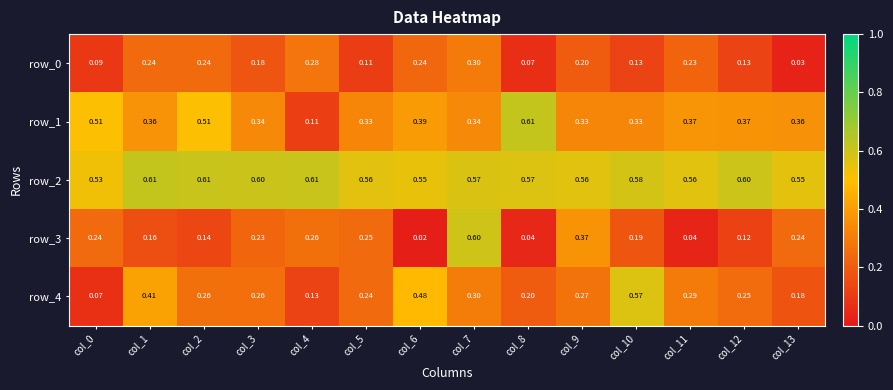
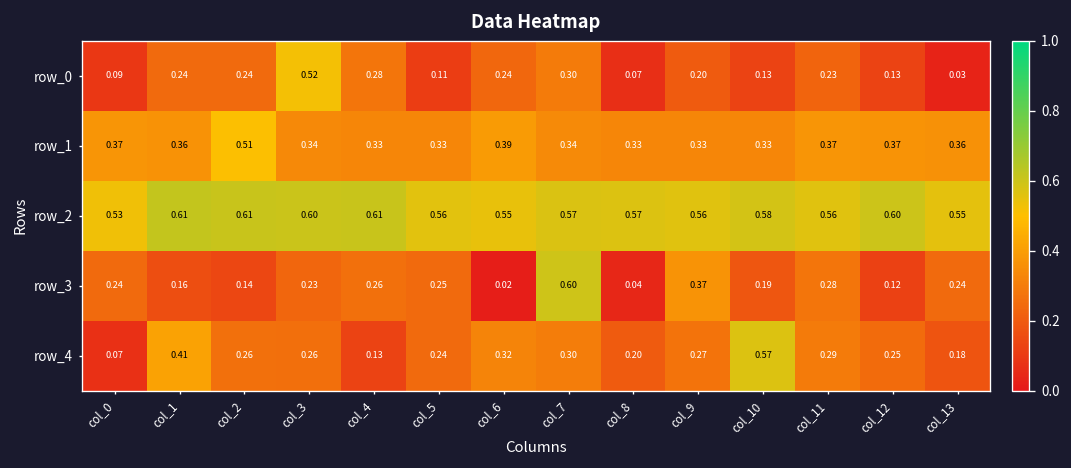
  {
    "row_0": {
      "col_0": 0.09,
      "col_1": 0.24,
      "col_2": 0.24,
-     "col_3": 0.18,
+     "col_3": 0.52,
      "col_4": 0.28,
      "col_5": 0.11,
      "col_6": 0.24,
      "col_7": 0.30,
      "col_8": 0.07,
      "col_9": 0.20,
      "col_10": 0.13,
      "col_11": 0.23,
      "col_12": 0.13,
      "col_13": 0.03
    },
    "row_1": {
-     "col_0": 0.51,
+     "col_0": 0.37,
      "col_1": 0.36,
      "col_2": 0.51,
      "col_3": 0.34,
-     "col_4": 0.11,
+     "col_4": 0.33,
      "col_5": 0.33,
      "col_6": 0.39,
      "col_7": 0.34,
-     "col_8": 0.61,
+     "col_8": 0.33,
      "col_9": 0.33,
      "col_10": 0.33,
      "col_11": 0.37,
      "col_12": 0.37,
      "col_13": 0.36
    },
    "row_2": {
      "col_0": 0.53,
      "col_1": 0.61,
      "col_2": 0.61,
      "col_3": 0.60,
      "col_4": 0.61,
      "col_5": 0.56,
      "col_6": 0.55,
      "col_7": 0.57,
      "col_8": 0.57,
      "col_9": 0.56,
      "col_10": 0.58,
      "col_11": 0.56,
      "col_12": 0.60,
      "col_13": 0.55
    },
    "row_3": {
      "col_0": 0.24,
      "col_1": 0.16,
      "col_2": 0.14,
      "col_3": 0.23,
      "col_4": 0.26,
      "col_5": 0.25,
      "col_6": 0.02,
      "col_7": 0.60,
      "col_8": 0.04,
      "col_9": 0.37,
      "col_10": 0.19,
-     "col_11": 0.04,
+     "col_11": 0.28,
      "col_12": 0.12,
      "col_13": 0.24
    },
    "row_4": {
      "col_0": 0.07,
      "col_1": 0.41,
      "col_2": 0.26,
      "col_3": 0.26,
      "col_4": 0.13,
      "col_5": 0.24,
-     "col_6": 0.48,
+     "col_6": 0.32,
      "col_7": 0.30,
      "col_8": 0.20,
      "col_9": 0.27,
      "col_10": 0.57,
      "col_11": 0.29,
      "col_12": 0.25,
      "col_13": 0.18
    }
  }
